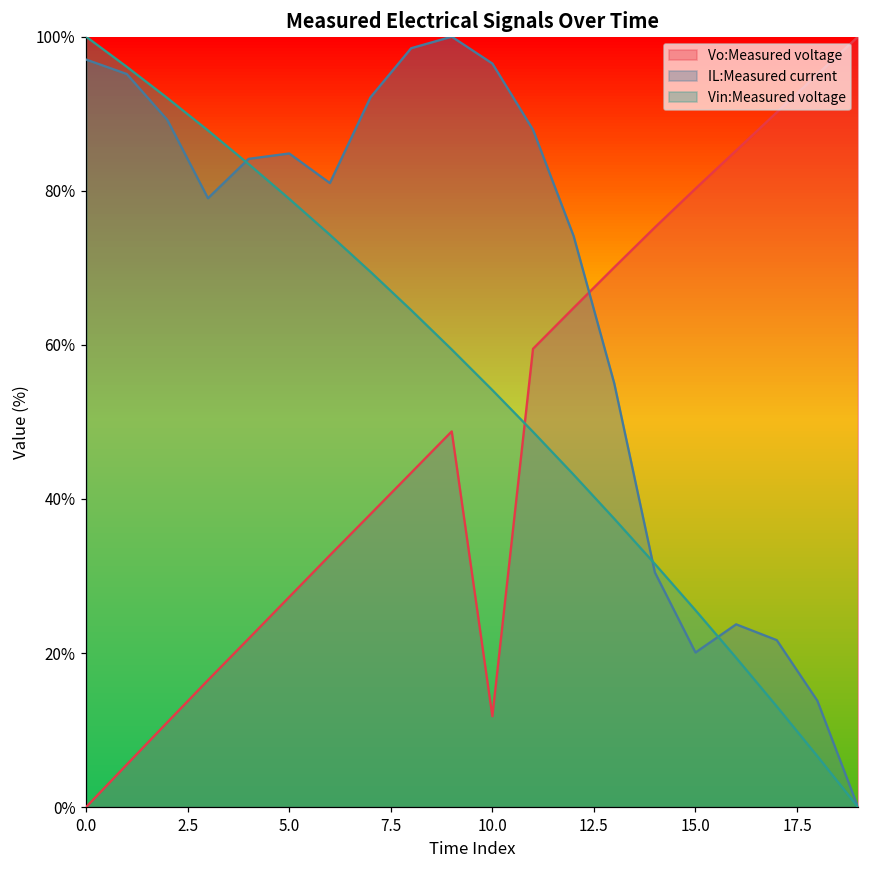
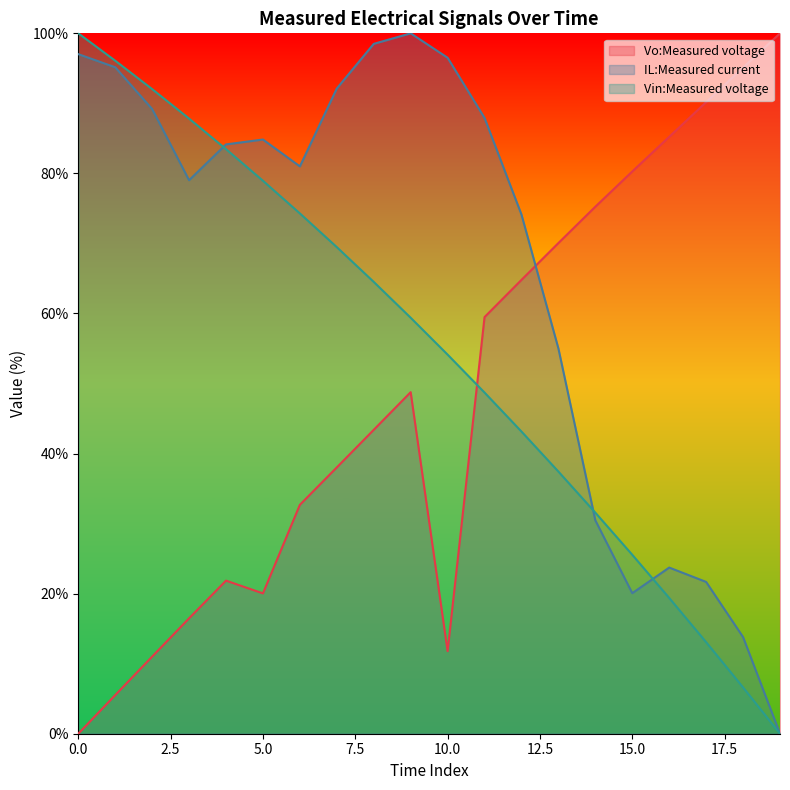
  {
    "Vo:Measured voltage": {
      "0.0": "0%",
-     "5.0": "27%",
+     "5.0": "20%",
      "10.0": "12%",
      "15.0": "80%"
    }
  }
